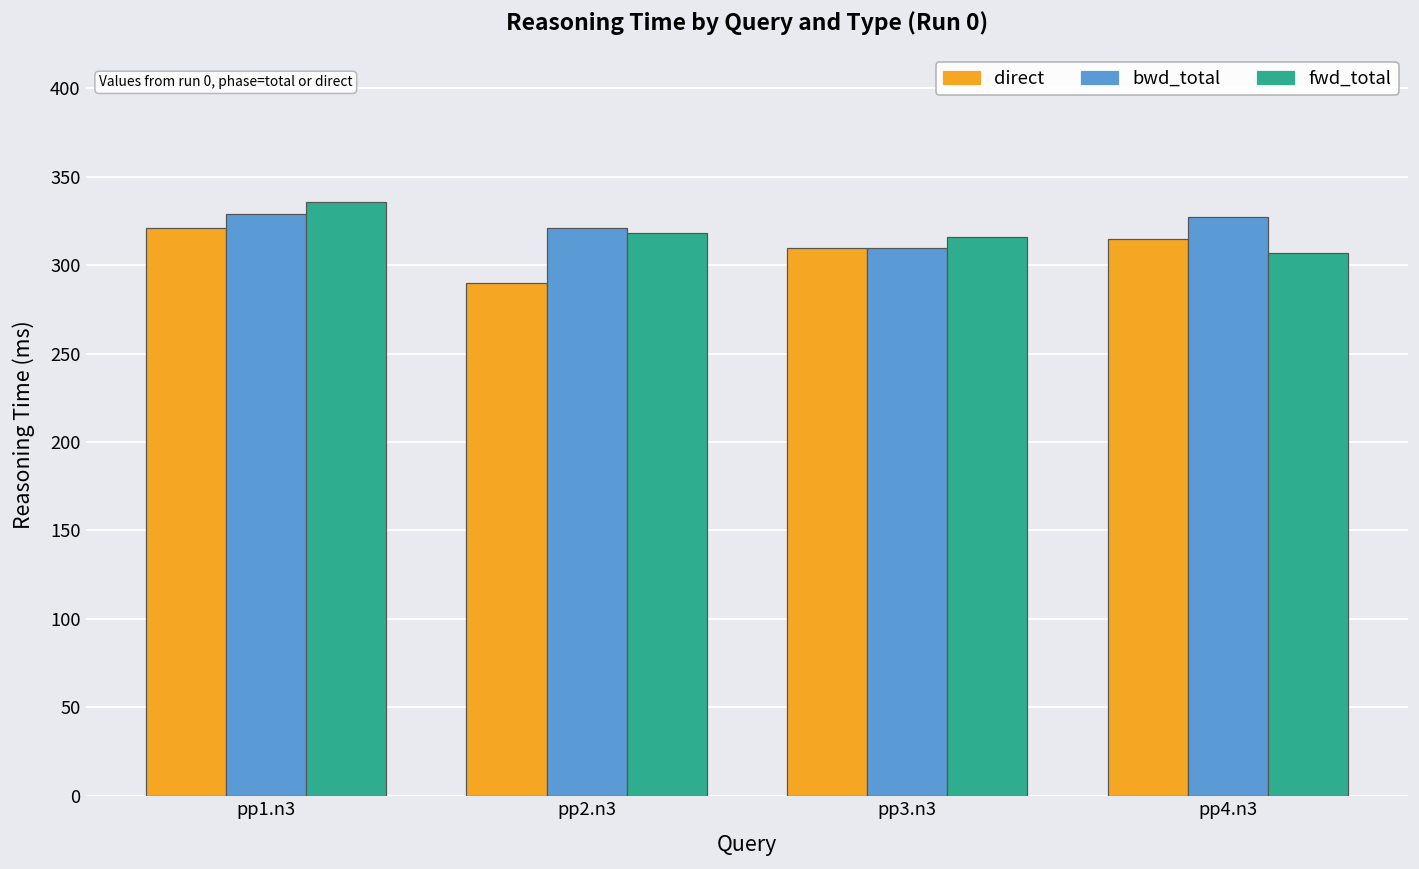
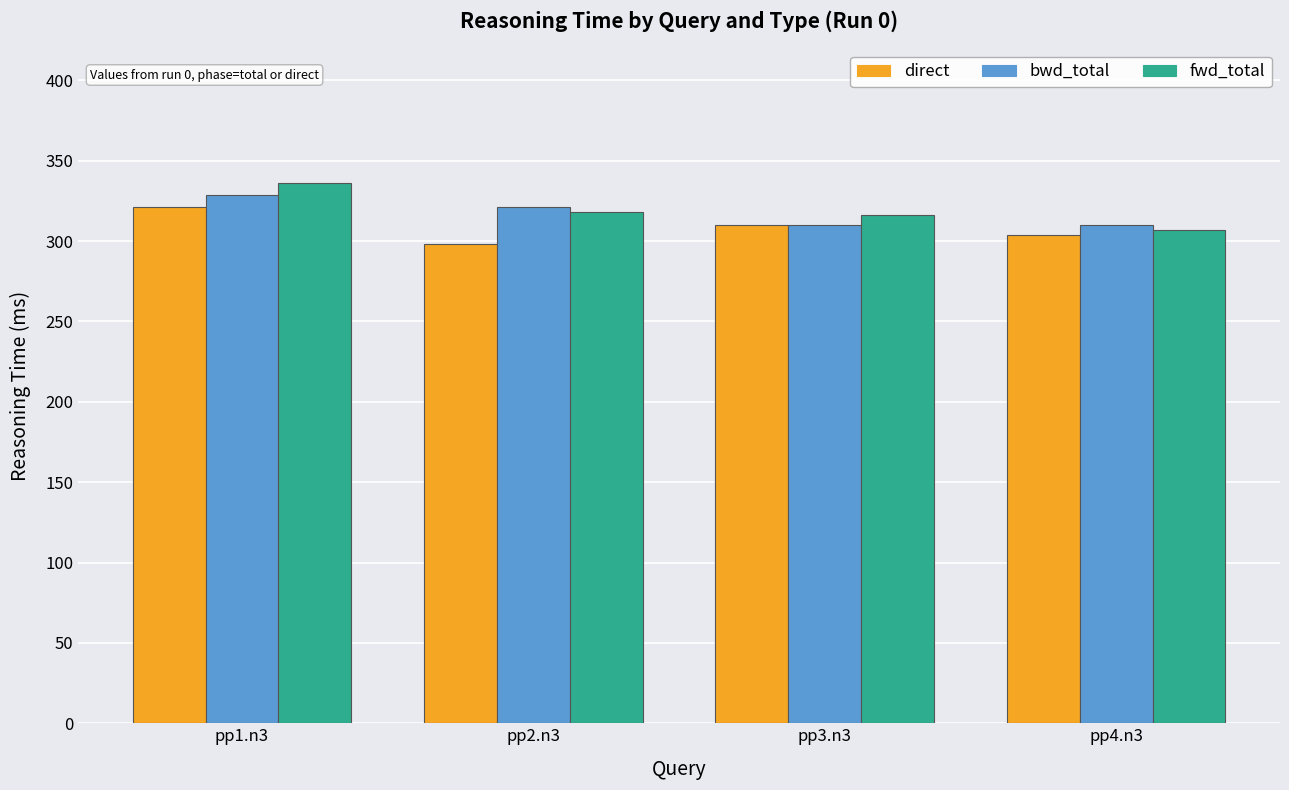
  {
    "direct": {
      "pp1.n3": 321,
-     "pp2.n3": 290,
+     "pp2.n3": 298,
      "pp3.n3": 310,
-     "pp4.n3": 315
+     "pp4.n3": 304
    },
    "bwd_total": {
      "pp1.n3": 329,
      "pp2.n3": 321,
      "pp3.n3": 310,
-     "pp4.n3": 327
+     "pp4.n3": 310
    },
    "fwd_total": {
      "pp1.n3": 336,
      "pp2.n3": 318,
      "pp3.n3": 316,
      "pp4.n3": 307
    }
  }
